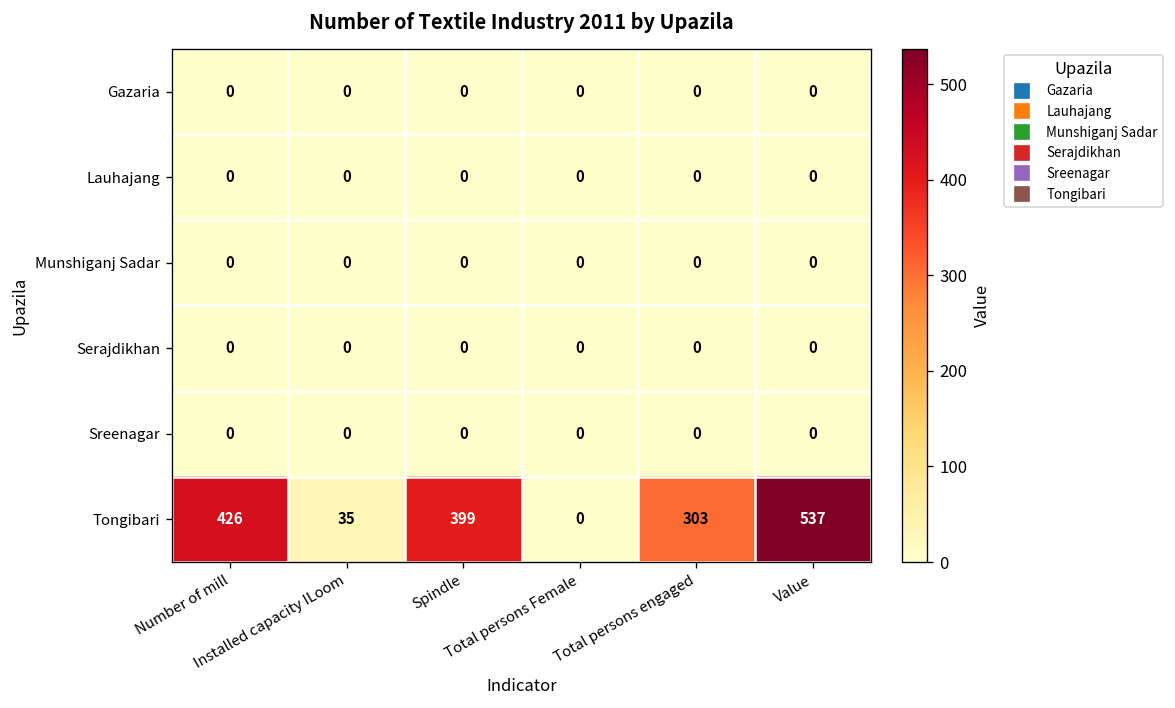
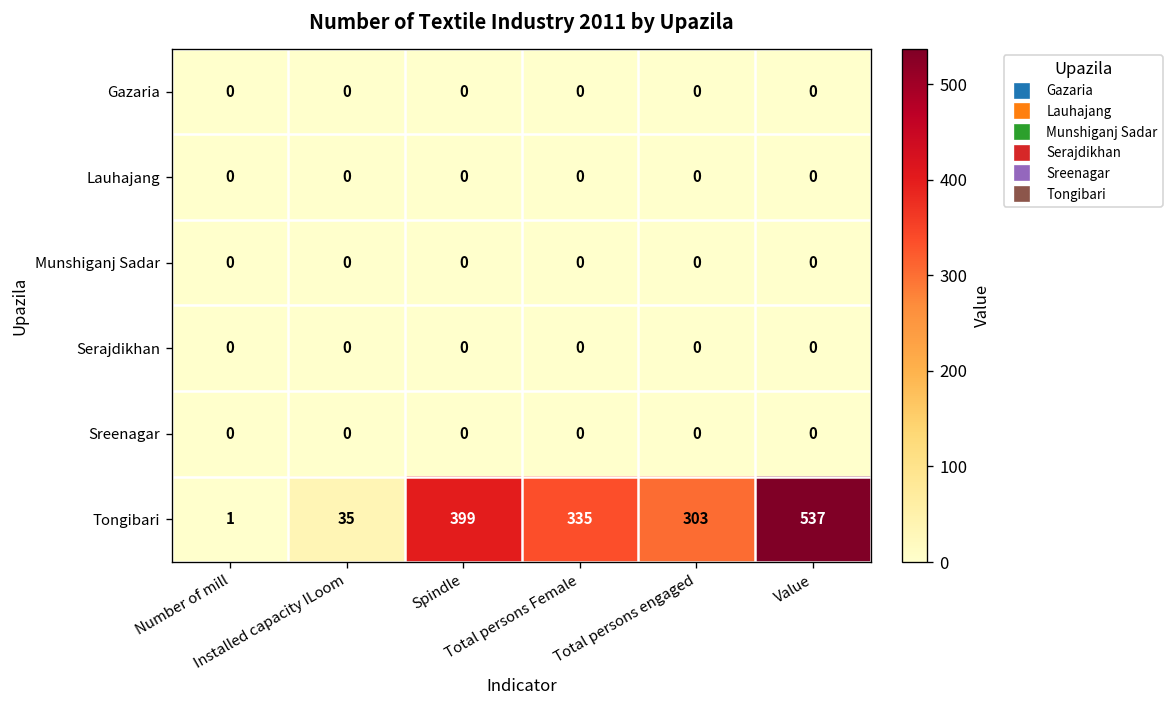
  {
    "Gazaria": {
      "Number of mill": 0,
      "Installed capacity ILoom": 0,
      "Spindle": 0,
      "Total persons Female": 0,
      "Total persons engaged": 0,
      "Value": 0
    },
    "Lauhajang": {
      "Number of mill": 0,
      "Installed capacity ILoom": 0,
      "Spindle": 0,
      "Total persons Female": 0,
      "Total persons engaged": 0,
      "Value": 0
    },
    "Munshiganj Sadar": {
      "Number of mill": 0,
      "Installed capacity ILoom": 0,
      "Spindle": 0,
      "Total persons Female": 0,
      "Total persons engaged": 0,
      "Value": 0
    },
    "Serajdikhan": {
      "Number of mill": 0,
      "Installed capacity ILoom": 0,
      "Spindle": 0,
      "Total persons Female": 0,
      "Total persons engaged": 0,
      "Value": 0
    },
    "Sreenagar": {
      "Number of mill": 0,
      "Installed capacity ILoom": 0,
      "Spindle": 0,
      "Total persons Female": 0,
      "Total persons engaged": 0,
      "Value": 0
    },
    "Tongibari": {
-     "Number of mill": 426,
+     "Number of mill": 1,
      "Installed capacity ILoom": 35,
      "Spindle": 399,
-     "Total persons Female": 0,
+     "Total persons Female": 335,
      "Total persons engaged": 303,
      "Value": 537
    }
  }
